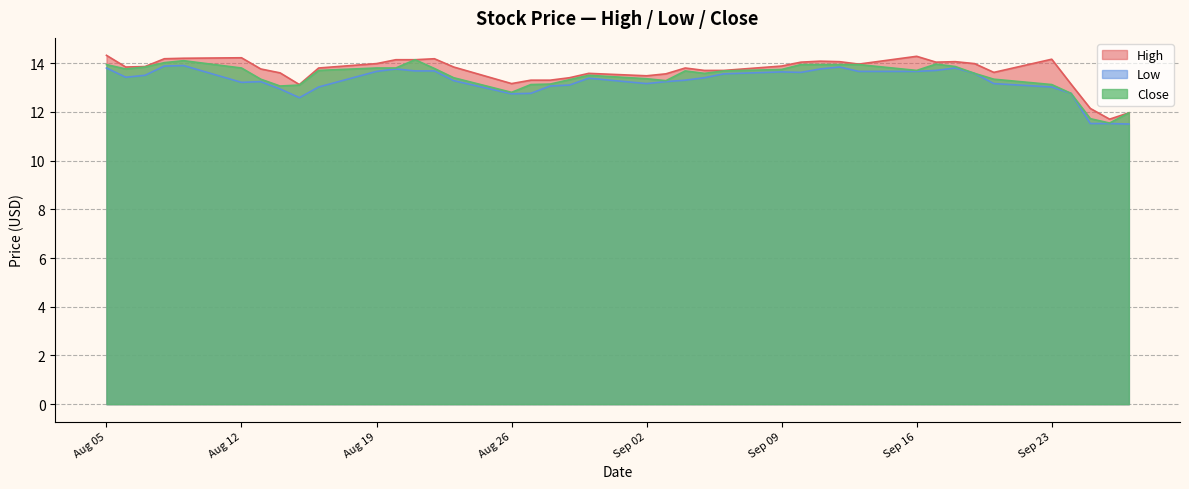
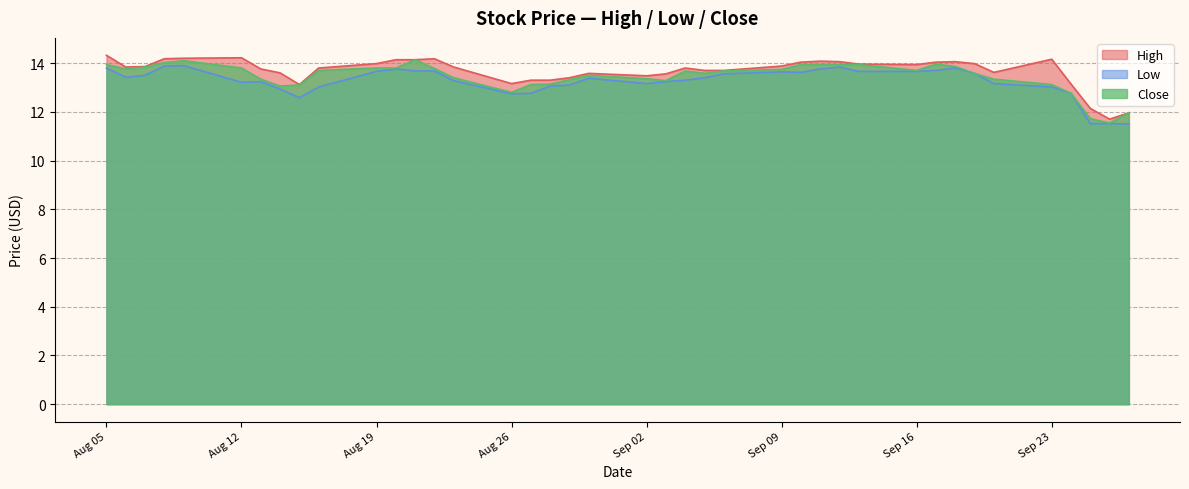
  {
    "High": {
      "Aug 05": 14.3,
      "Aug 12": 14.2,
      "Aug 19": 14.0,
      "Aug 26": 13.2,
      "Sep 02": 13.5,
      "Sep 09": 13.9,
-     "Sep 16": 14.3,
+     "Sep 16": 13.9,
      "Sep 23": 14.2
    },
    "Low": {
      "Aug 05": 13.8,
      "Aug 12": 13.2,
      "Aug 19": 13.7,
      "Sep 02": 13.2
    },
    "Close": {
      "Aug 05": 13.9,
      "Aug 12": 13.8,
      "Aug 19": 13.8,
      "Sep 02": 13.4
    }
  }
